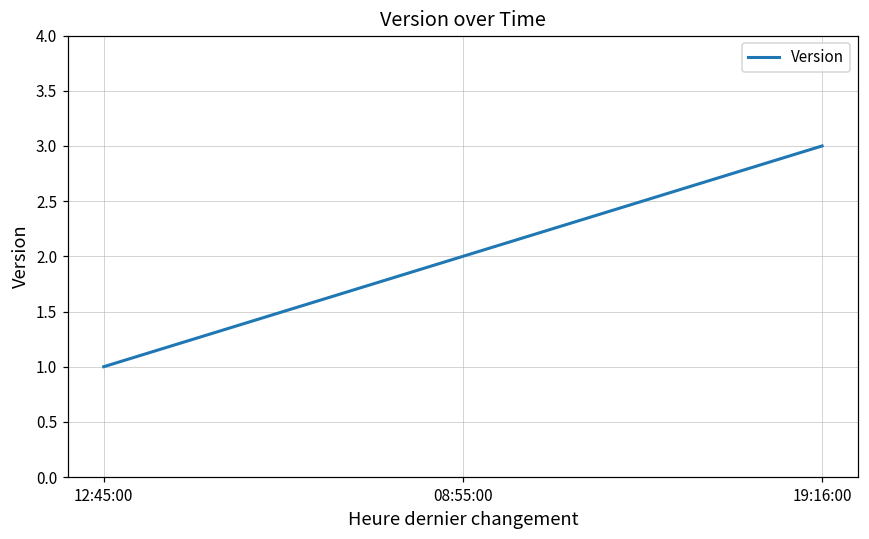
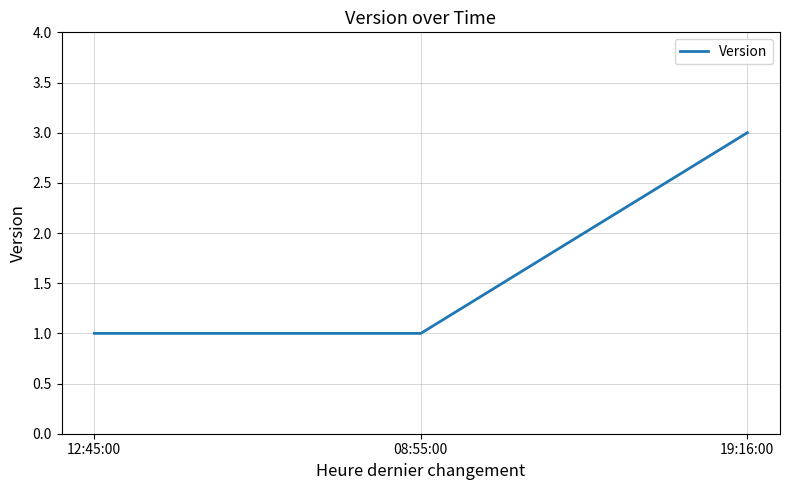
  {
    "12:45:00": 1,
-   "08:55:00": 2,
+   "08:55:00": 1,
    "19:16:00": 3
  }
